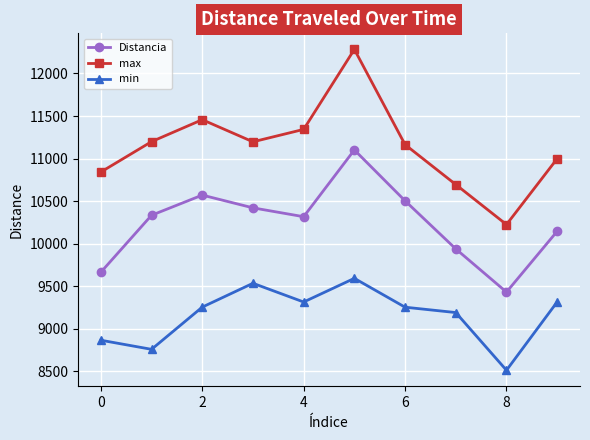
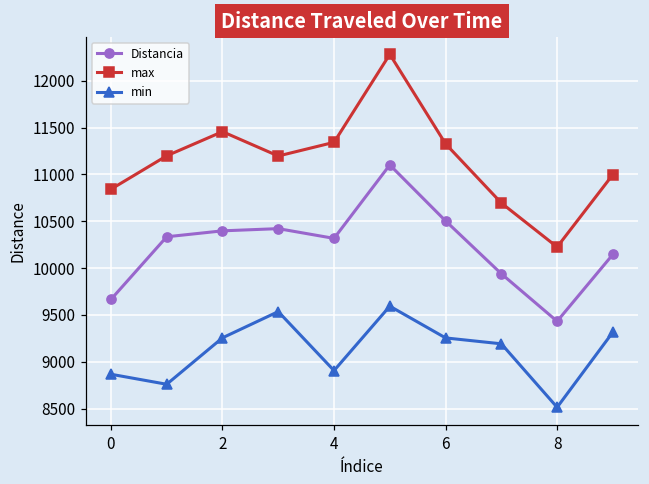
  {
    "Distancia": {
      "0": 9700,
-     "2": 10600,
+     "2": 10400,
      "4": 10300,
      "6": 10500,
      "8": 9400
    },
    "max": {
      "0": 10800,
      "2": 11500,
      "4": 11300,
-     "6": 11200,
+     "6": 11300,
      "8": 10200
    },
    "min": {
      "0": 8900,
      "2": 9300,
-     "4": 9300,
+     "4": 8900,
      "6": 9300,
      "8": 8500
    }
  }
